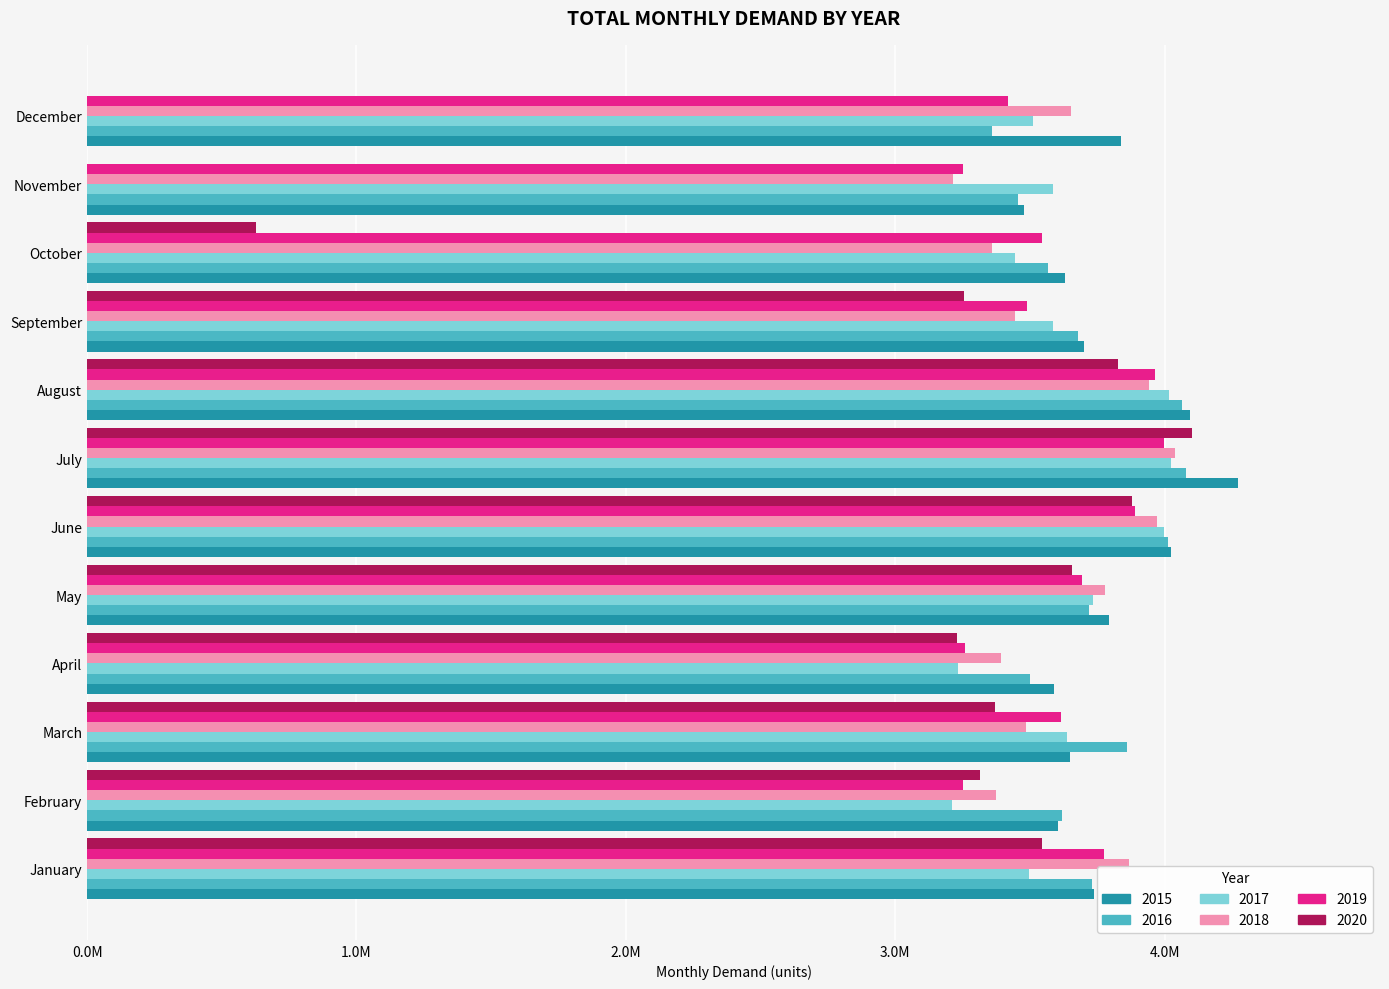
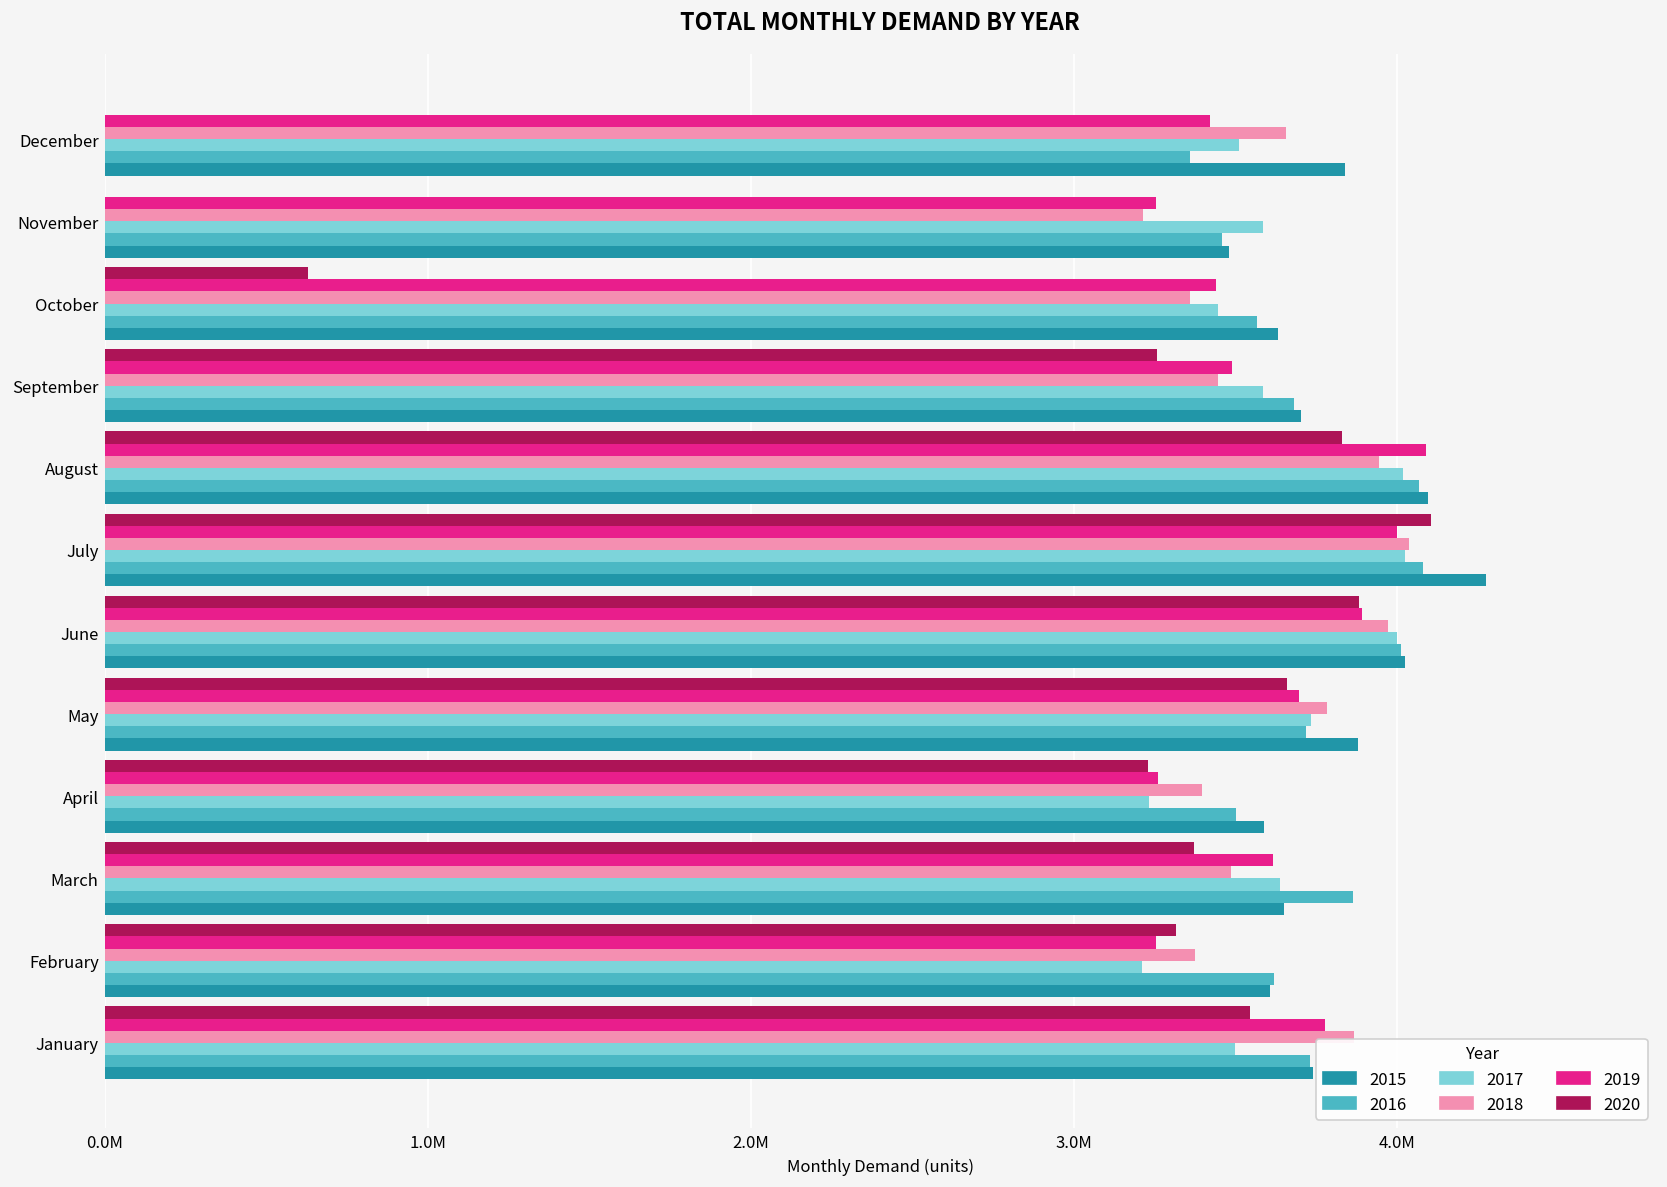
  {
    "2015": {
      "December": 3840000,
      "November": 3480000,
      "October": 3630000,
      "September": 3700000,
      "August": 4100000,
      "July": 4270000,
      "June": 4020000,
-     "May": 3790000,
+     "May": 3880000,
      "April": 3590000,
      "March": 3650000,
      "February": 3610000,
      "January": 3740000
    },
    "2016": {
      "December": 3360000,
      "November": 3460000,
      "October": 3570000,
      "September": 3680000,
      "August": 4070000,
      "July": 4080000,
      "June": 4010000,
      "May": 3720000,
      "April": 3500000,
      "March": 3860000,
      "February": 3620000,
      "January": 3730000
    },
    "2017": {
      "December": 3510000,
      "November": 3590000,
      "October": 3440000,
      "September": 3590000,
      "August": 4020000,
      "July": 4020000,
      "June": 4000000,
      "May": 3730000,
      "April": 3230000,
      "March": 3640000,
      "February": 3210000,
      "January": 3500000
    },
    "2018": {
      "December": 3650000,
      "November": 3210000,
      "October": 3360000,
      "September": 3440000,
      "August": 3940000,
      "July": 4040000,
      "June": 3970000,
      "May": 3780000,
      "April": 3390000,
      "March": 3480000,
      "February": 3370000,
      "January": 3870000
    },
    "2019": {
      "December": 3420000,
      "November": 3250000,
-     "October": 3540000,
+     "October": 3440000,
      "September": 3490000,
-     "August": 3960000,
+     "August": 4090000,
      "July": 4000000,
      "June": 3890000,
      "May": 3690000,
      "April": 3260000,
      "March": 3620000,
      "February": 3250000,
      "January": 3780000
    },
    "2020": {
      "December": 0,
      "November": 0,
      "October": 630000,
      "September": 3260000,
      "August": 3830000,
      "July": 4100000,
      "June": 3880000,
      "May": 3660000,
      "April": 3230000,
      "March": 3370000,
      "February": 3320000,
      "January": 3540000
    }
  }
